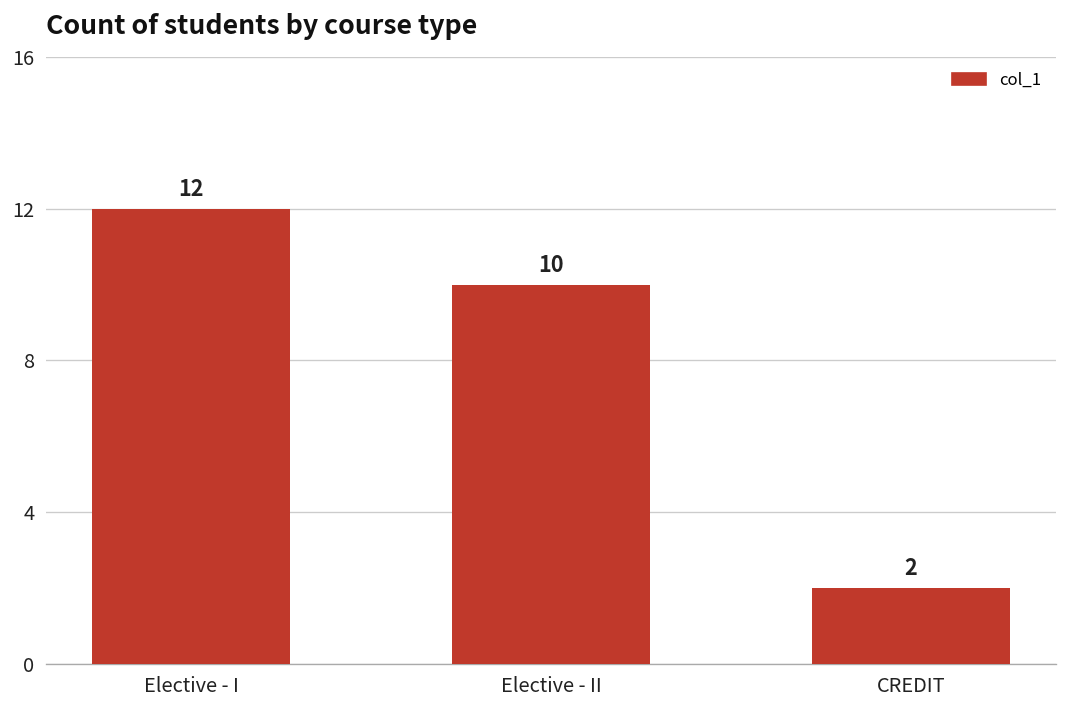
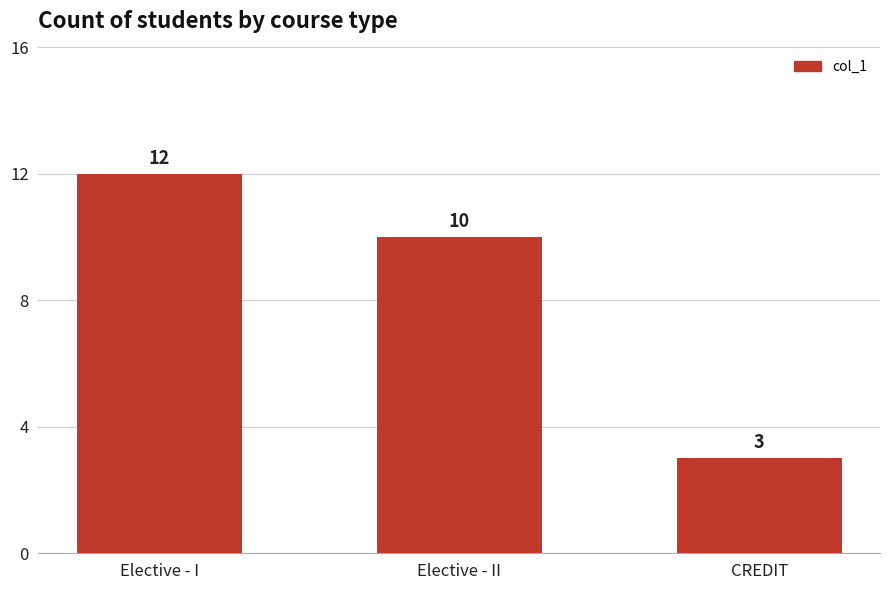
  {
    "Elective - I": 12,
    "Elective - II": 10,
-   "CREDIT": 2
+   "CREDIT": 3
  }
